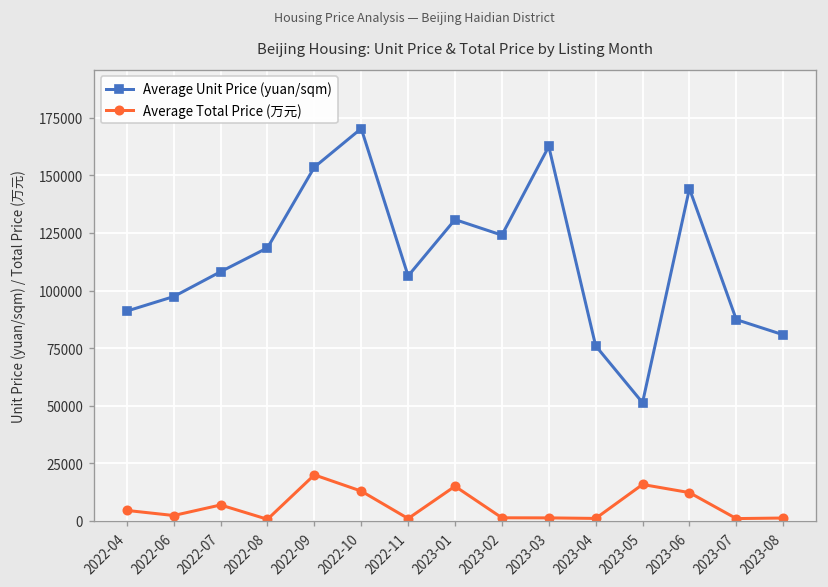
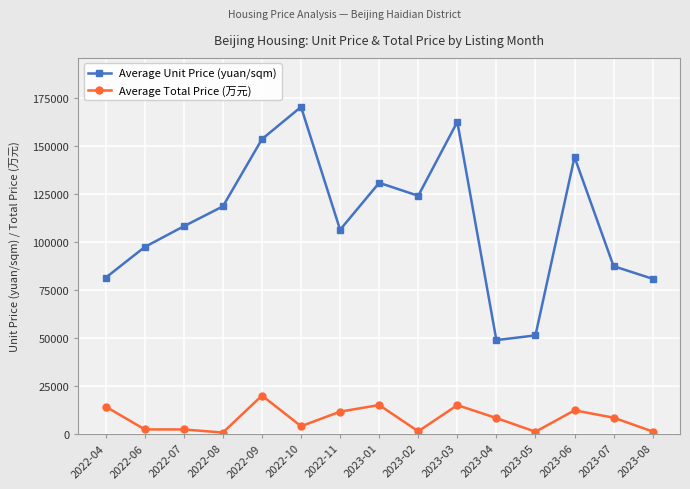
  {
    "Average Unit Price (yuan/sqm)": {
-     "2022-04": 91000,
+     "2022-04": 81000,
      "2022-06": 97000,
      "2022-07": 108000,
      "2022-08": 119000,
      "2022-09": 154000,
      "2022-10": 170000,
      "2022-11": 106000,
      "2023-01": 131000,
      "2023-02": 124000,
      "2023-03": 163000,
-     "2023-04": 76000,
+     "2023-04": 49000,
      "2023-05": 51000,
      "2023-06": 144000,
      "2023-07": 87000,
      "2023-08": 81000
    },
    "Average Total Price (万元)": {
-     "2022-04": 5000,
+     "2022-04": 14000,
      "2022-06": 2000,
-     "2022-07": 7000,
+     "2022-07": 2000,
      "2022-08": 1000,
      "2022-09": 20000,
-     "2022-10": 13000,
-     "2022-11": 1000,
+     "2022-10": 4000,
+     "2022-11": 12000,
      "2023-01": 15000,
      "2023-02": 1000,
-     "2023-03": 1000,
-     "2023-04": 1000,
-     "2023-05": 16000,
+     "2023-03": 15000,
+     "2023-04": 8000,
+     "2023-05": 1000,
      "2023-06": 12000,
-     "2023-07": 1000,
+     "2023-07": 8000,
      "2023-08": 1000
    }
  }
